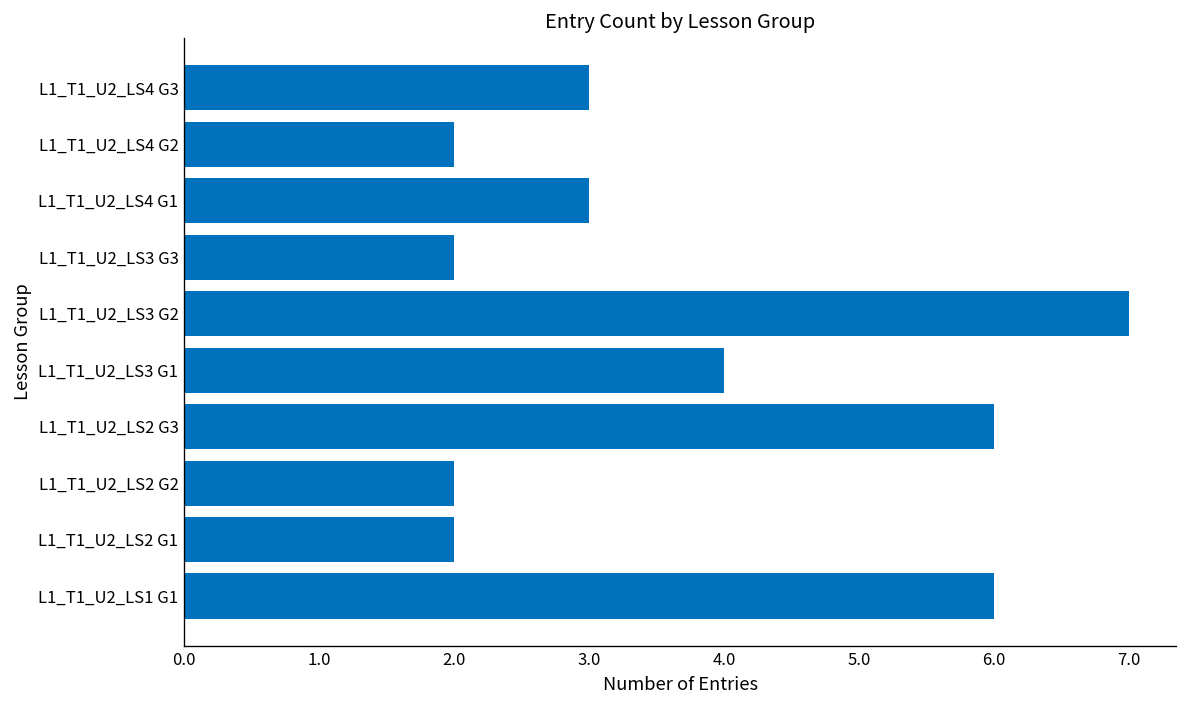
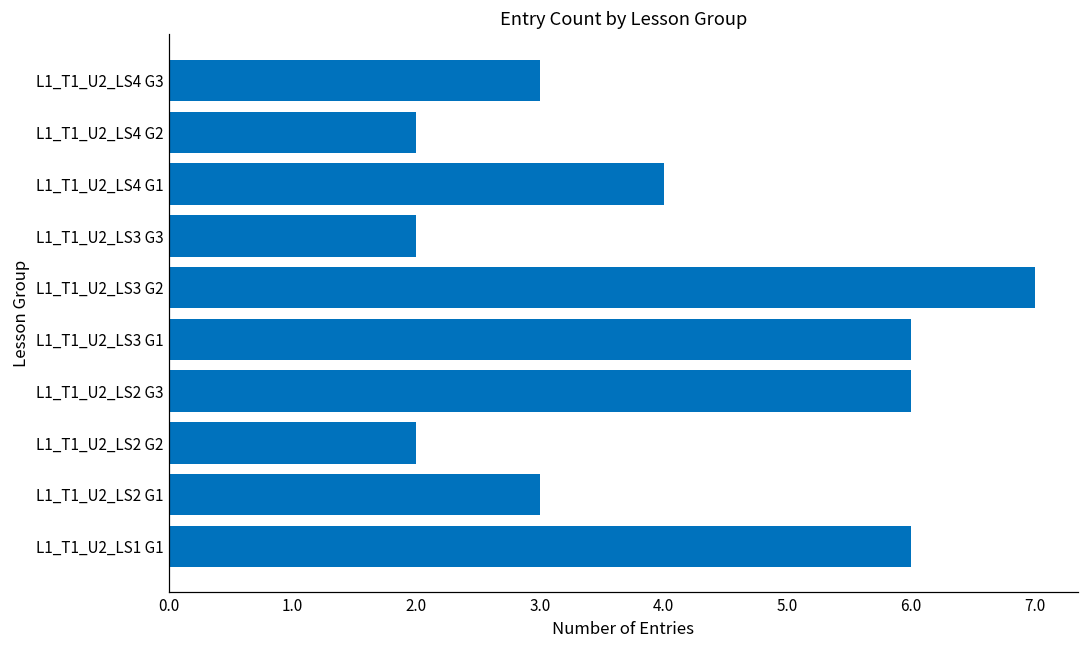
  {
    "L1_T1_U2_LS4 G3": 3,
    "L1_T1_U2_LS4 G2": 2,
-   "L1_T1_U2_LS4 G1": 3,
+   "L1_T1_U2_LS4 G1": 4,
    "L1_T1_U2_LS3 G3": 2,
    "L1_T1_U2_LS3 G2": 7,
-   "L1_T1_U2_LS3 G1": 4,
+   "L1_T1_U2_LS3 G1": 6,
    "L1_T1_U2_LS2 G3": 6,
    "L1_T1_U2_LS2 G2": 2,
-   "L1_T1_U2_LS2 G1": 2,
+   "L1_T1_U2_LS2 G1": 3,
    "L1_T1_U2_LS1 G1": 6
  }
